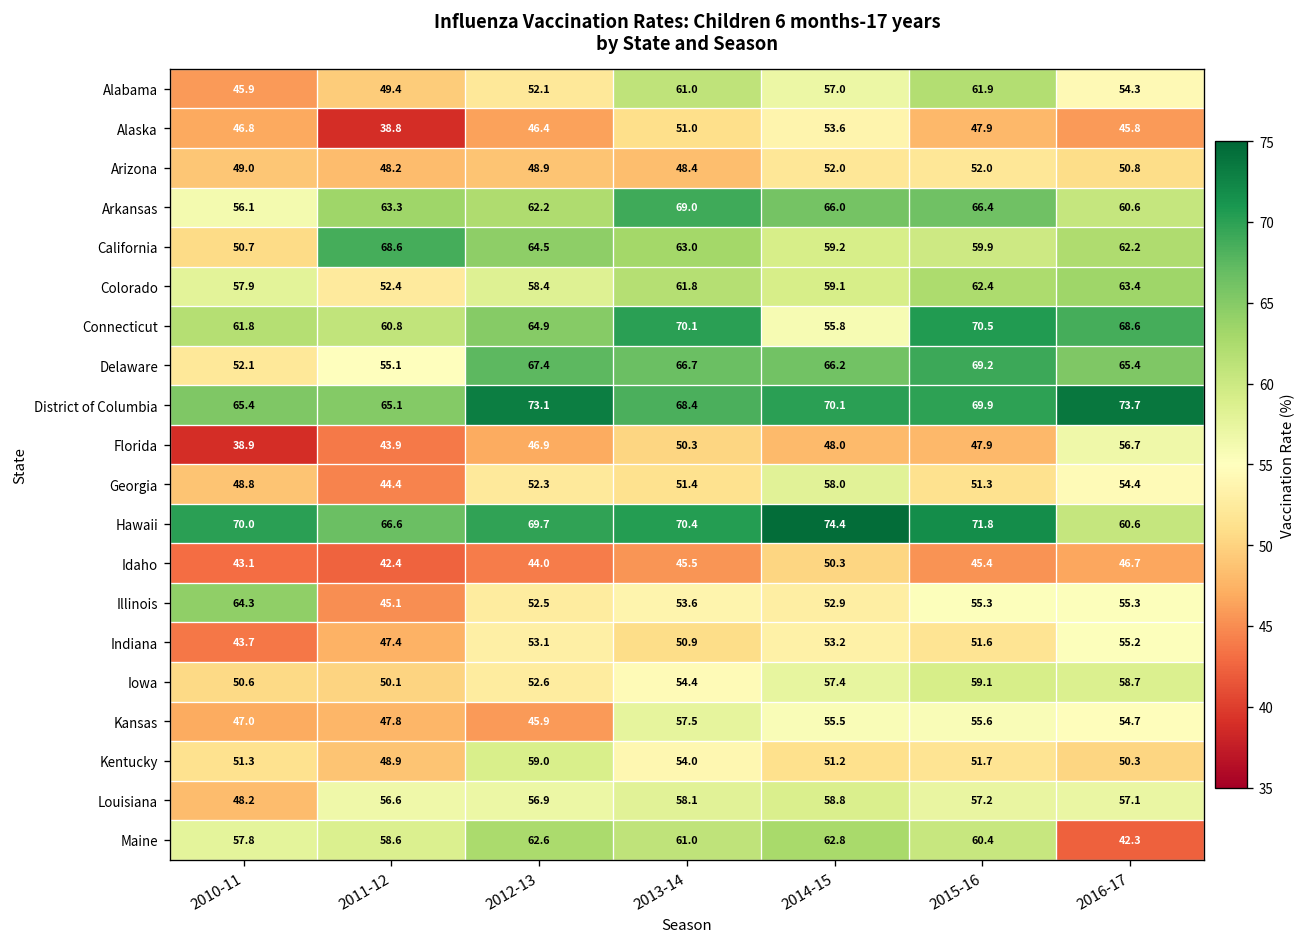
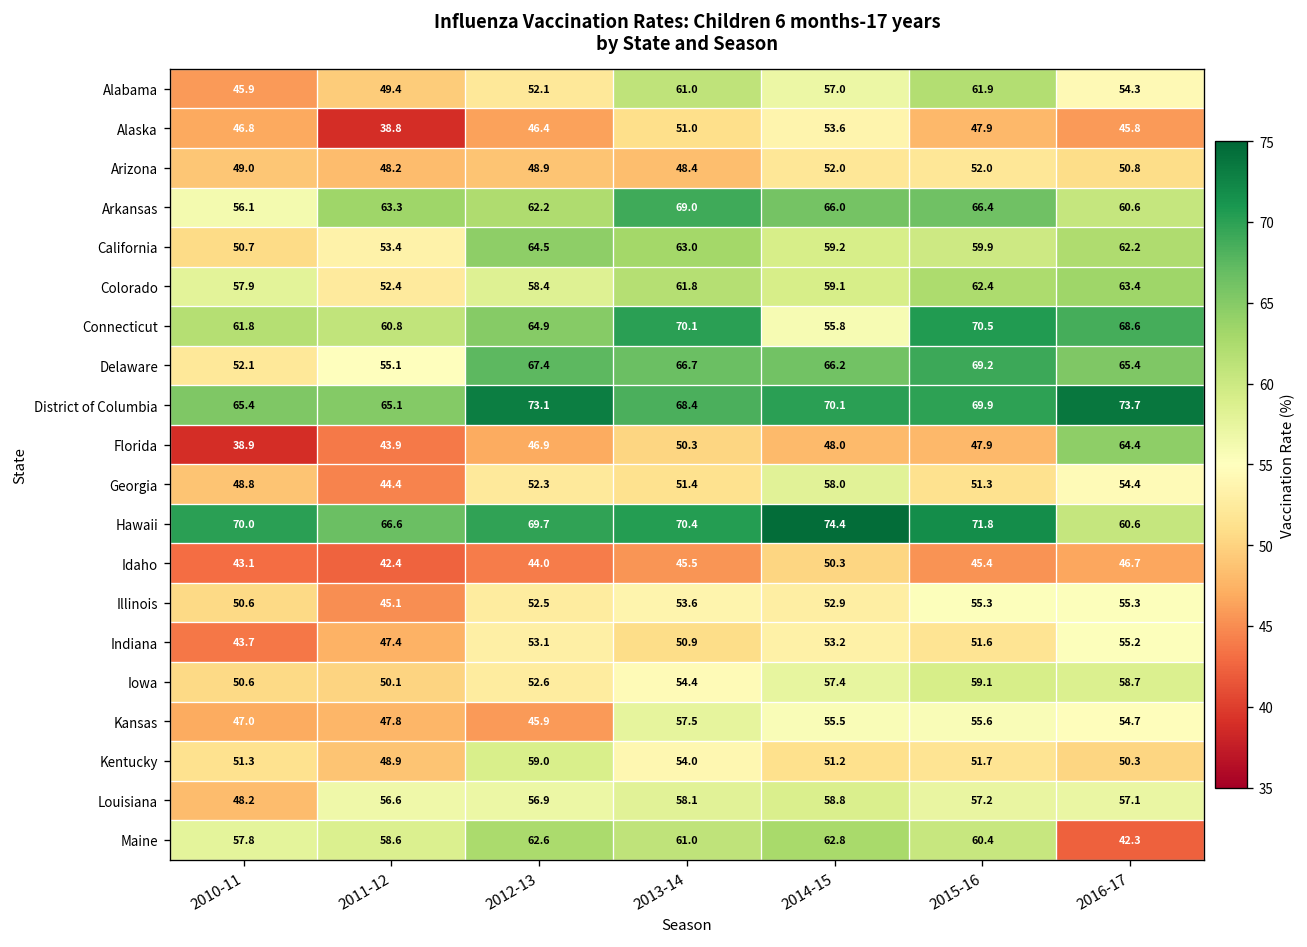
  {
    "Alabama": {
      "2010-11": 45.9,
      "2011-12": 49.4,
      "2012-13": 52.1,
      "2013-14": 61.0,
      "2014-15": 57.0,
      "2015-16": 61.9,
      "2016-17": 54.3
    },
    "Alaska": {
      "2010-11": 46.8,
      "2011-12": 38.8,
      "2012-13": 46.4,
      "2013-14": 51.0,
      "2014-15": 53.6,
      "2015-16": 47.9,
      "2016-17": 45.8
    },
    "Arizona": {
      "2010-11": 49.0,
      "2011-12": 48.2,
      "2012-13": 48.9,
      "2013-14": 48.4,
      "2014-15": 52.0,
      "2015-16": 52.0,
      "2016-17": 50.8
    },
    "Arkansas": {
      "2010-11": 56.1,
      "2011-12": 63.3,
      "2012-13": 62.2,
      "2013-14": 69.0,
      "2014-15": 66.0,
      "2015-16": 66.4,
      "2016-17": 60.6
    },
    "California": {
      "2010-11": 50.7,
-     "2011-12": 68.6,
+     "2011-12": 53.4,
      "2012-13": 64.5,
      "2013-14": 63.0,
      "2014-15": 59.2,
      "2015-16": 59.9,
      "2016-17": 62.2
    },
    "Colorado": {
      "2010-11": 57.9,
      "2011-12": 52.4,
      "2012-13": 58.4,
      "2013-14": 61.8,
      "2014-15": 59.1,
      "2015-16": 62.4,
      "2016-17": 63.4
    },
    "Connecticut": {
      "2010-11": 61.8,
      "2011-12": 60.8,
      "2012-13": 64.9,
      "2013-14": 70.1,
      "2014-15": 55.8,
      "2015-16": 70.5,
      "2016-17": 68.6
    },
    "Delaware": {
      "2010-11": 52.1,
      "2011-12": 55.1,
      "2012-13": 67.4,
      "2013-14": 66.7,
      "2014-15": 66.2,
      "2015-16": 69.2,
      "2016-17": 65.4
    },
    "District of Columbia": {
      "2010-11": 65.4,
      "2011-12": 65.1,
      "2012-13": 73.1,
      "2013-14": 68.4,
      "2014-15": 70.1,
      "2015-16": 69.9,
      "2016-17": 73.7
    },
    "Florida": {
      "2010-11": 38.9,
      "2011-12": 43.9,
      "2012-13": 46.9,
      "2013-14": 50.3,
      "2014-15": 48.0,
      "2015-16": 47.9,
-     "2016-17": 56.7
+     "2016-17": 64.4
    },
    "Georgia": {
      "2010-11": 48.8,
      "2011-12": 44.4,
      "2012-13": 52.3,
      "2013-14": 51.4,
      "2014-15": 58.0,
      "2015-16": 51.3,
      "2016-17": 54.4
    },
    "Hawaii": {
      "2010-11": 70.0,
      "2011-12": 66.6,
      "2012-13": 69.7,
      "2013-14": 70.4,
      "2014-15": 74.4,
      "2015-16": 71.8,
      "2016-17": 60.6
    },
    "Idaho": {
      "2010-11": 43.1,
      "2011-12": 42.4,
      "2012-13": 44.0,
      "2013-14": 45.5,
      "2014-15": 50.3,
      "2015-16": 45.4,
      "2016-17": 46.7
    },
    "Illinois": {
-     "2010-11": 64.3,
+     "2010-11": 50.6,
      "2011-12": 45.1,
      "2012-13": 52.5,
      "2013-14": 53.6,
      "2014-15": 52.9,
      "2015-16": 55.3,
      "2016-17": 55.3
    },
    "Indiana": {
      "2010-11": 43.7,
      "2011-12": 47.4,
      "2012-13": 53.1,
      "2013-14": 50.9,
      "2014-15": 53.2,
      "2015-16": 51.6,
      "2016-17": 55.2
    },
    "Iowa": {
      "2010-11": 50.6,
      "2011-12": 50.1,
      "2012-13": 52.6,
      "2013-14": 54.4,
      "2014-15": 57.4,
      "2015-16": 59.1,
      "2016-17": 58.7
    },
    "Kansas": {
      "2010-11": 47.0,
      "2011-12": 47.8,
      "2012-13": 45.9,
      "2013-14": 57.5,
      "2014-15": 55.5,
      "2015-16": 55.6,
      "2016-17": 54.7
    },
    "Kentucky": {
      "2010-11": 51.3,
      "2011-12": 48.9,
      "2012-13": 59.0,
      "2013-14": 54.0,
      "2014-15": 51.2,
      "2015-16": 51.7,
      "2016-17": 50.3
    },
    "Louisiana": {
      "2010-11": 48.2,
      "2011-12": 56.6,
      "2012-13": 56.9,
      "2013-14": 58.1,
      "2014-15": 58.8,
      "2015-16": 57.2,
      "2016-17": 57.1
    },
    "Maine": {
      "2010-11": 57.8,
      "2011-12": 58.6,
      "2012-13": 62.6,
      "2013-14": 61.0,
      "2014-15": 62.8,
      "2015-16": 60.4,
      "2016-17": 42.3
    }
  }
